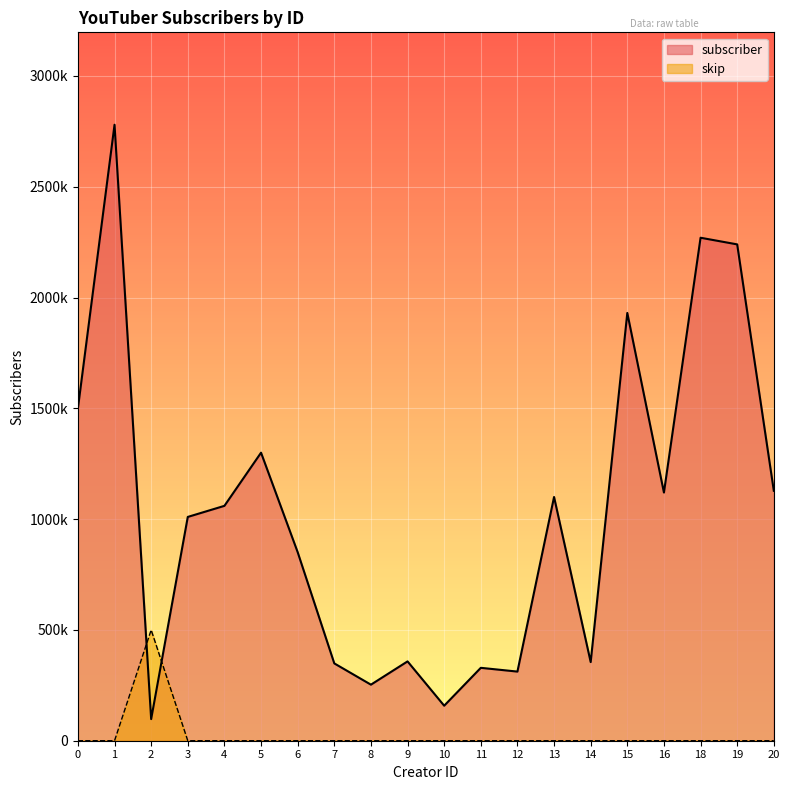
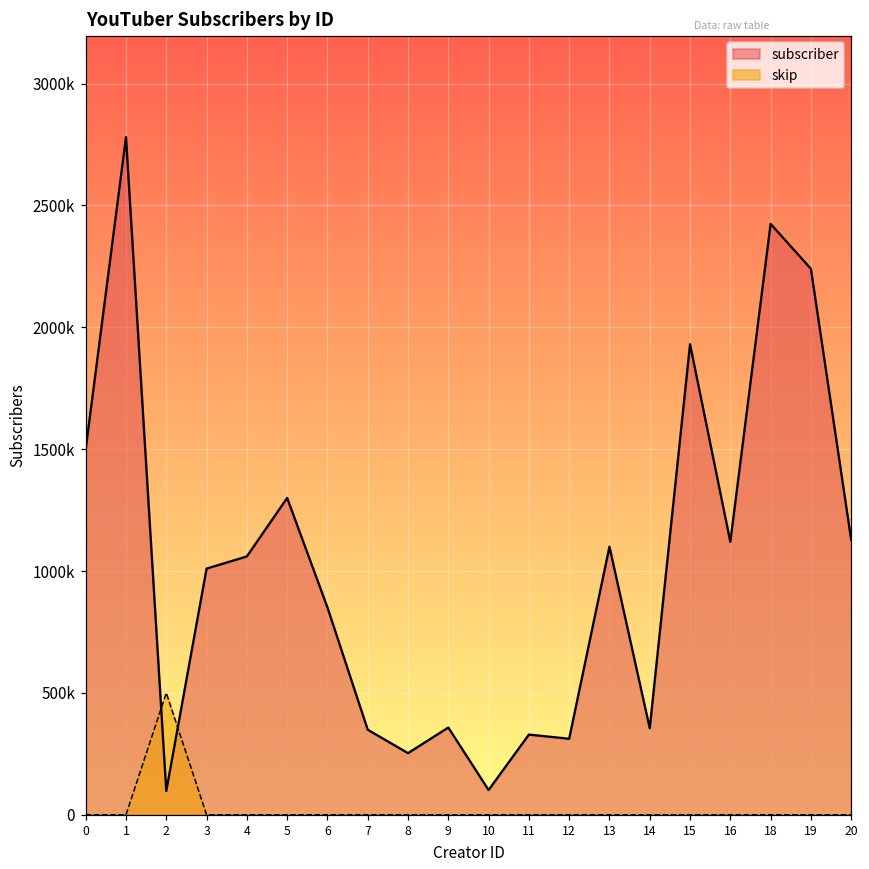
  {
    "subscriber": {
      "0": 1500000,
      "1": 2780000,
      "2": 100000,
      "3": 1010000,
      "4": 1060000,
      "5": 1300000,
      "6": 850000,
      "7": 350000,
      "8": 250000,
      "9": 360000,
-     "10": 160000,
+     "10": 100000,
      "11": 330000,
      "12": 310000,
      "13": 1100000,
      "14": 360000,
      "15": 1930000,
      "16": 1120000,
-     "18": 2270000,
+     "18": 2420000,
      "19": 2240000,
      "20": 1130000
    },
    "skip": {
      "0": 0,
      "1": 0,
      "2": 500000,
      "3": 0,
      "4": 0,
      "5": 0,
      "6": 0,
      "7": 0,
      "8": 0,
      "9": 0,
      "10": 0,
      "11": 0,
      "12": 0,
      "13": 0,
      "14": 0,
      "15": 0,
      "16": 0,
      "18": 0,
      "19": 0,
      "20": 0
    }
  }
